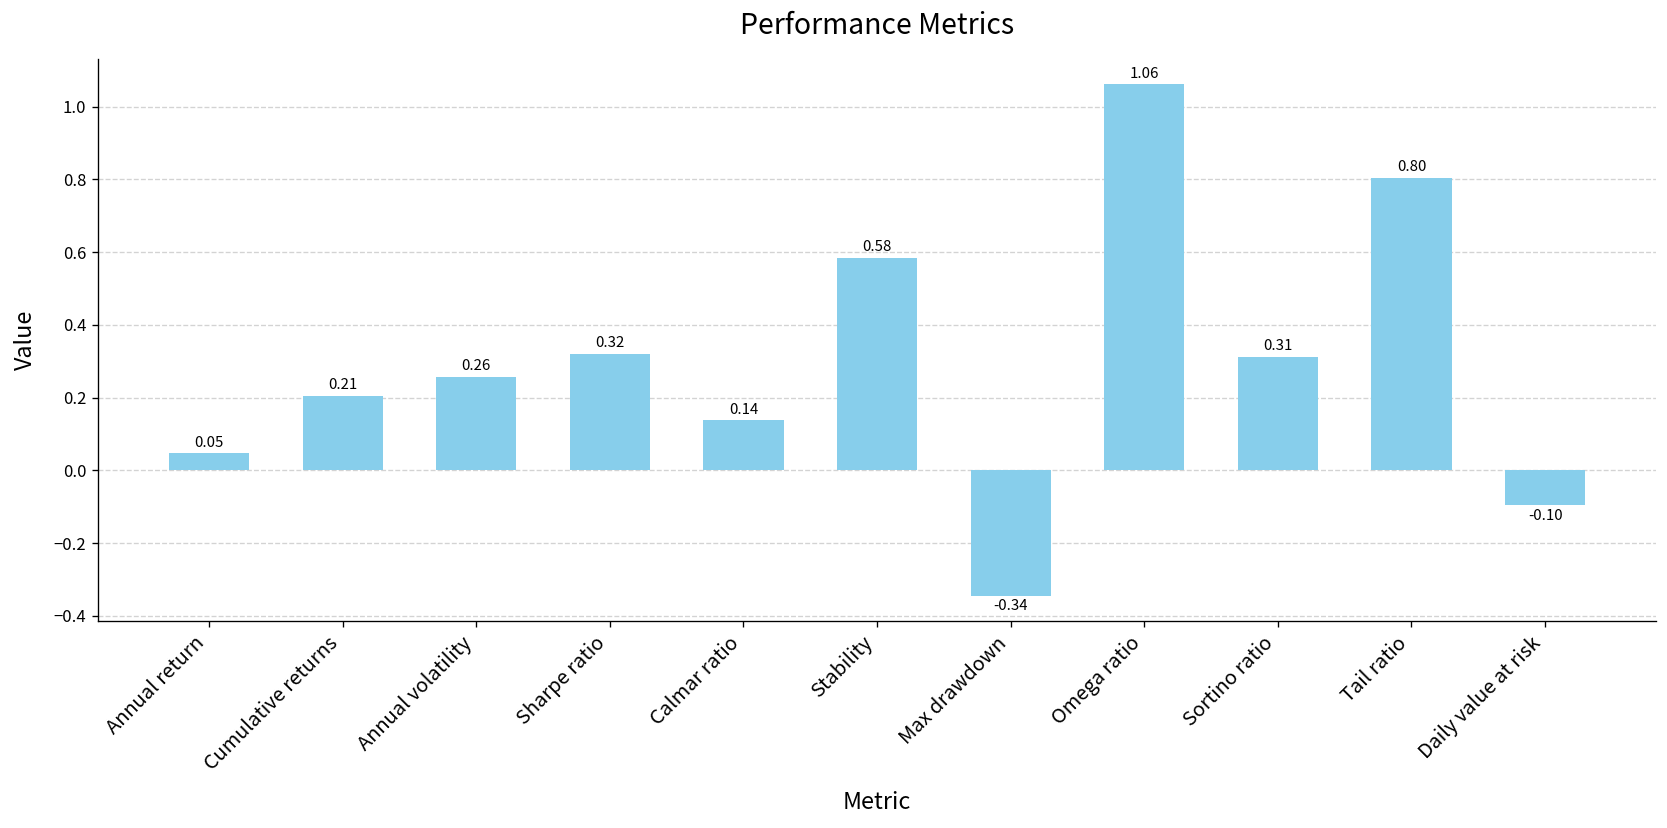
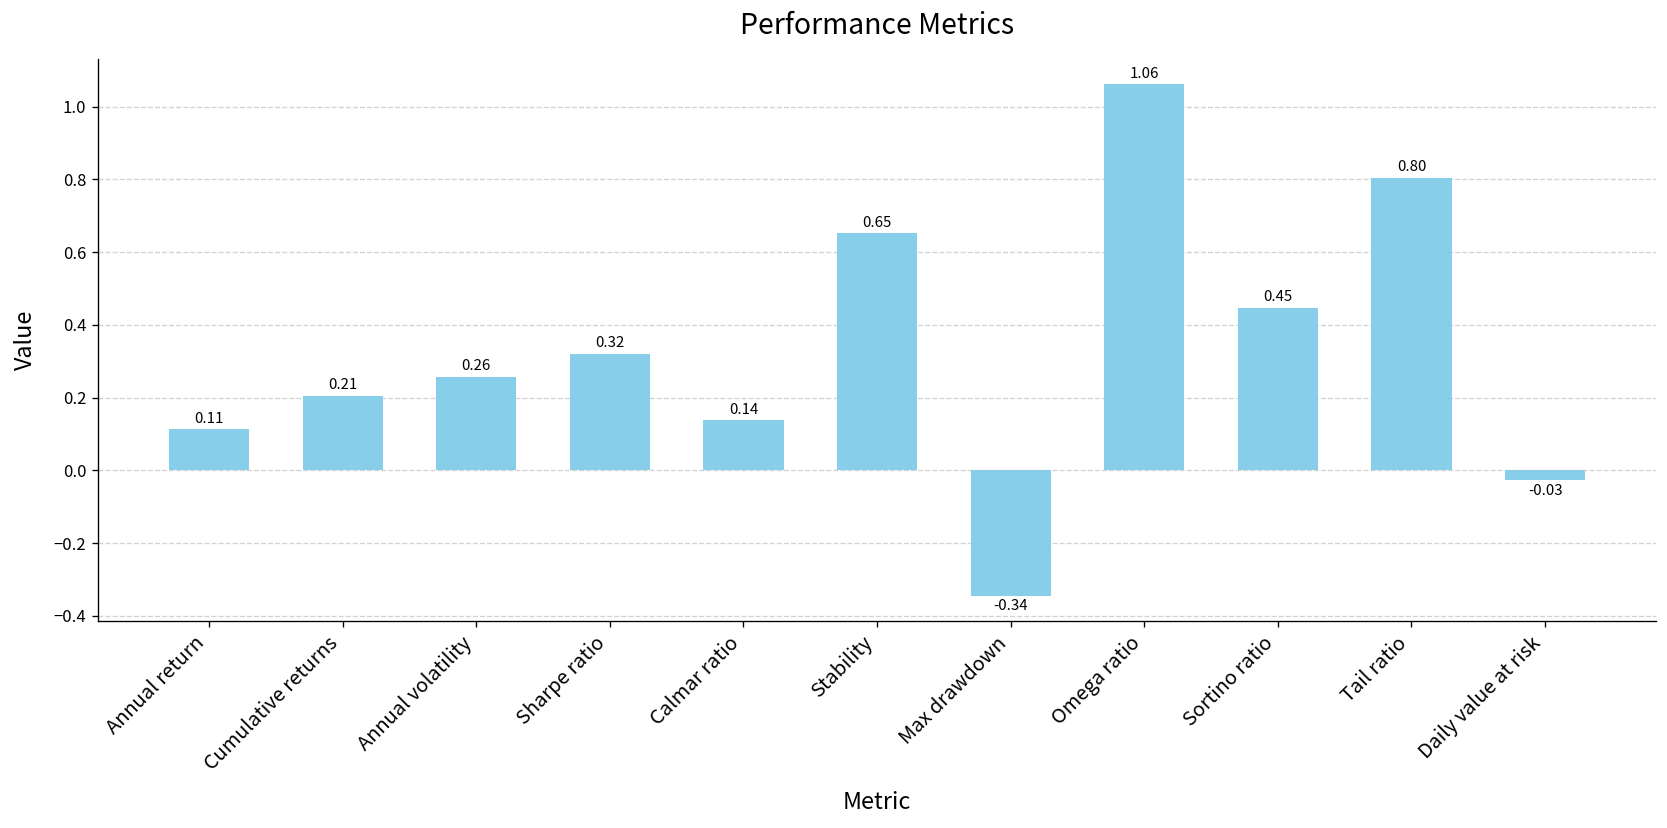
  {
-   "Annual return": 0.05,
+   "Annual return": 0.11,
    "Cumulative returns": 0.21,
    "Annual volatility": 0.26,
    "Sharpe ratio": 0.32,
    "Calmar ratio": 0.14,
-   "Stability": 0.58,
+   "Stability": 0.65,
    "Max drawdown": -0.34,
    "Omega ratio": 1.06,
-   "Sortino ratio": 0.31,
+   "Sortino ratio": 0.45,
    "Tail ratio": 0.80,
-   "Daily value at risk": -0.10
+   "Daily value at risk": -0.03
  }
